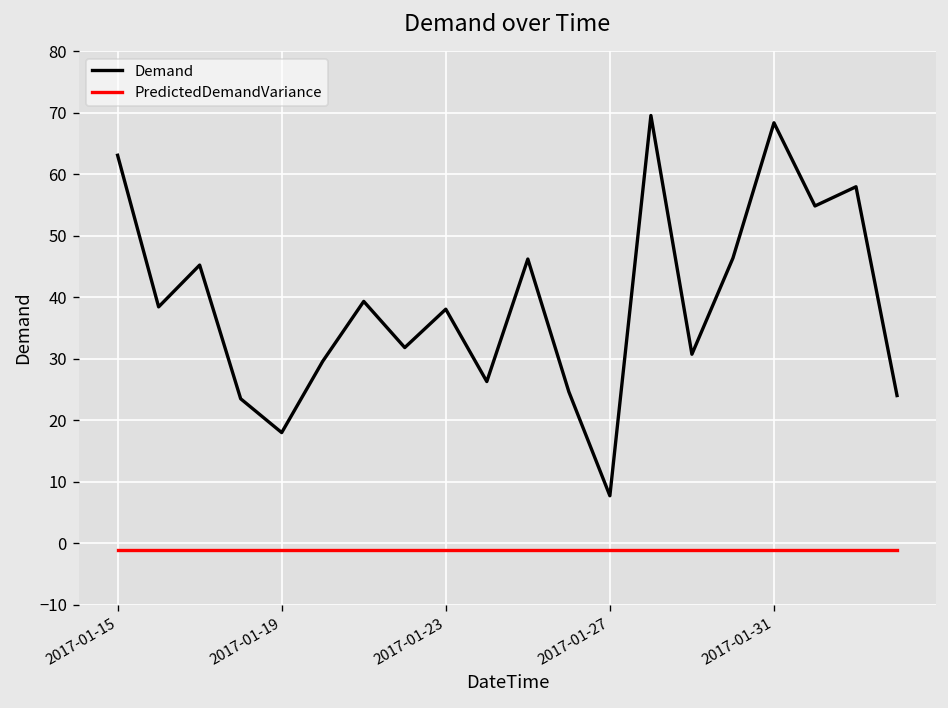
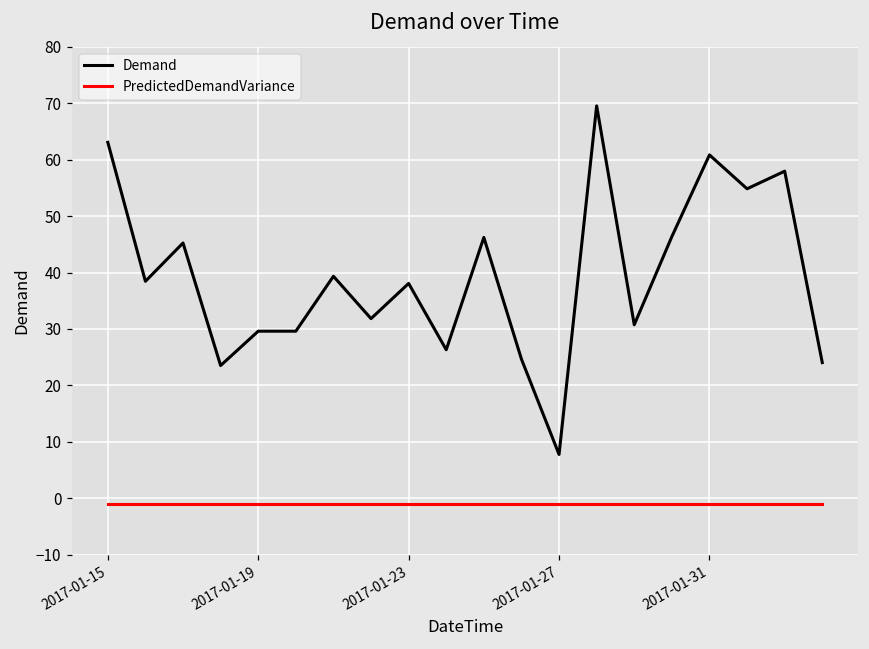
  {
    "Demand": {
      "2017-01-15": 63,
-     "2017-01-19": 18,
+     "2017-01-19": 30,
      "2017-01-23": 38,
      "2017-01-27": 8,
-     "2017-01-31": 68
+     "2017-01-31": 61
    },
    "PredictedDemandVariance": {
      "2017-01-15": -1,
      "2017-01-19": -1,
      "2017-01-23": -1,
      "2017-01-27": -1,
      "2017-01-31": -1
    }
  }
